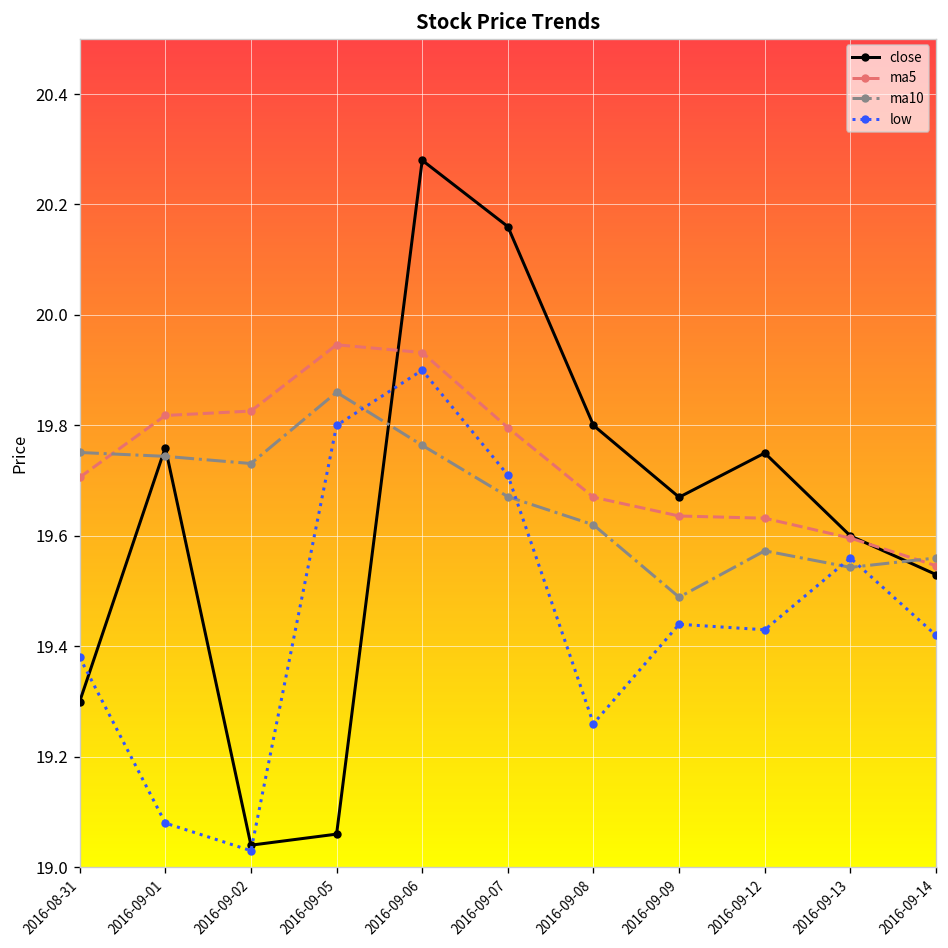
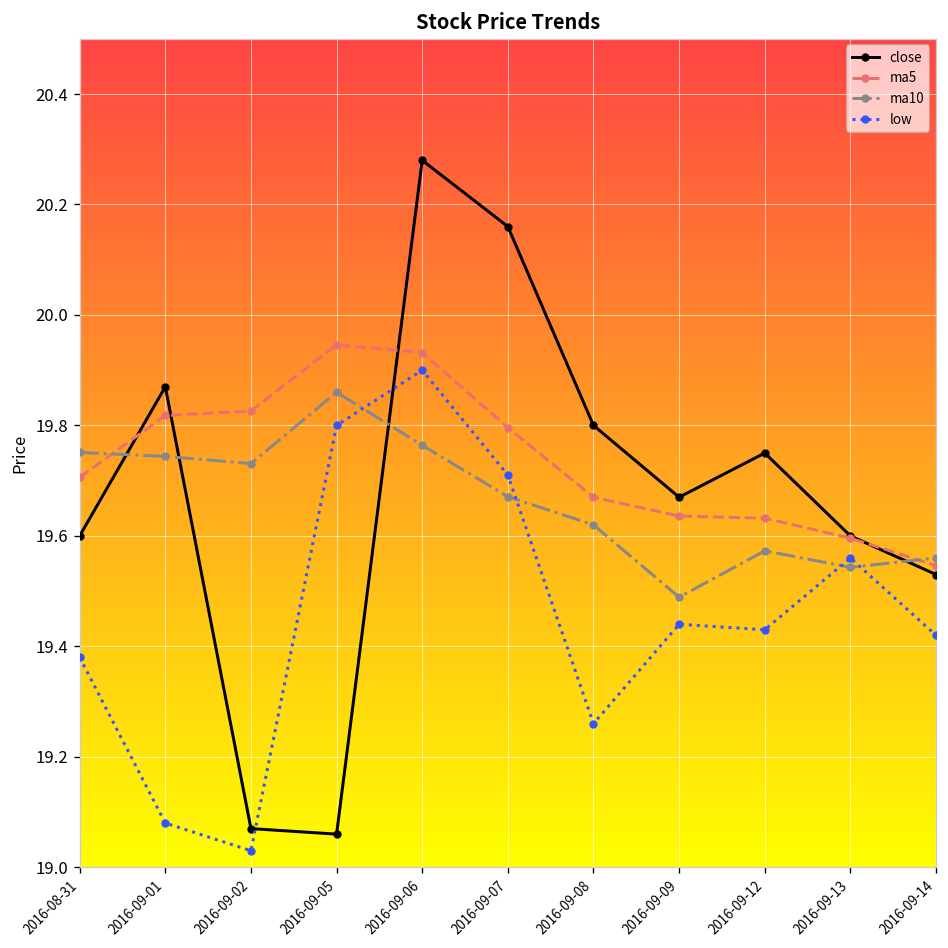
  {
    "close": {
-     "2016-08-31": 19.3,
-     "2016-09-01": 19.76,
-     "2016-09-02": 19.04,
+     "2016-08-31": 19.6,
+     "2016-09-01": 19.87,
+     "2016-09-02": 19.07,
      "2016-09-05": 19.06,
      "2016-09-06": 20.28,
      "2016-09-07": 20.16,
      "2016-09-08": 19.80,
      "2016-09-09": 19.67,
      "2016-09-12": 19.75,
      "2016-09-14": 19.53
    },
    "ma5": {
      "2016-08-31": 19.71,
      "2016-09-01": 19.82,
      "2016-09-02": 19.83,
      "2016-09-05": 19.95,
      "2016-09-06": 19.93,
      "2016-09-07": 19.80,
      "2016-09-08": 19.67,
      "2016-09-09": 19.64,
      "2016-09-12": 19.63,
      "2016-09-14": 19.55
    },
    "ma10": {
      "2016-08-31": 19.75,
      "2016-09-01": 19.74,
      "2016-09-02": 19.73,
      "2016-09-05": 19.86,
      "2016-09-06": 19.76,
      "2016-09-07": 19.67,
      "2016-09-08": 19.62,
      "2016-09-09": 19.49,
      "2016-09-12": 19.57,
      "2016-09-13": 19.54,
      "2016-09-14": 19.56
    },
    "low": {
      "2016-08-31": 19.38,
      "2016-09-01": 19.08,
      "2016-09-02": 19.03,
      "2016-09-05": 19.80,
      "2016-09-06": 19.90,
      "2016-09-07": 19.71,
      "2016-09-08": 19.26,
      "2016-09-09": 19.44,
      "2016-09-12": 19.43,
      "2016-09-13": 19.56,
      "2016-09-14": 19.42
    }
  }
